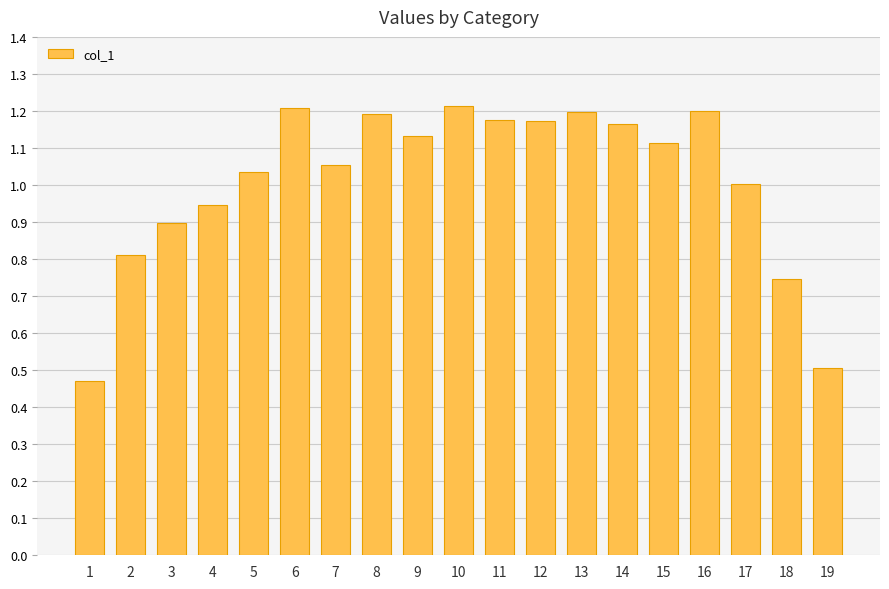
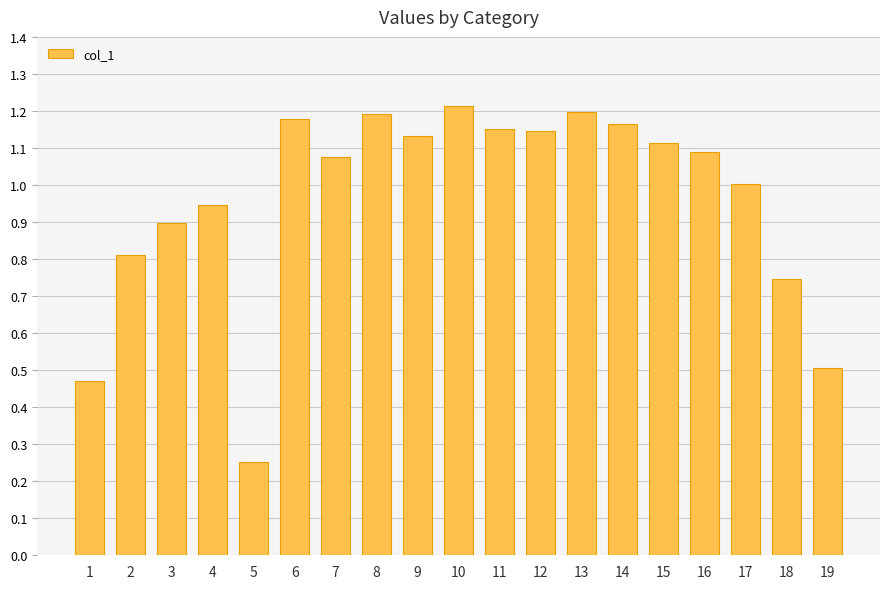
  {
    "1": 0.47,
    "2": 0.81,
    "3": 0.90,
    "4": 0.94,
-   "5": 1.04,
-   "6": 1.21,
-   "7": 1.05,
+   "5": 0.25,
+   "6": 1.18,
+   "7": 1.08,
    "8": 1.19,
    "9": 1.13,
    "10": 1.21,
-   "11": 1.18,
-   "12": 1.17,
+   "11": 1.15,
+   "12": 1.15,
    "13": 1.20,
    "14": 1.16,
    "15": 1.11,
-   "16": 1.20,
+   "16": 1.09,
    "17": 1.00,
    "18": 0.75,
    "19": 0.51
  }
